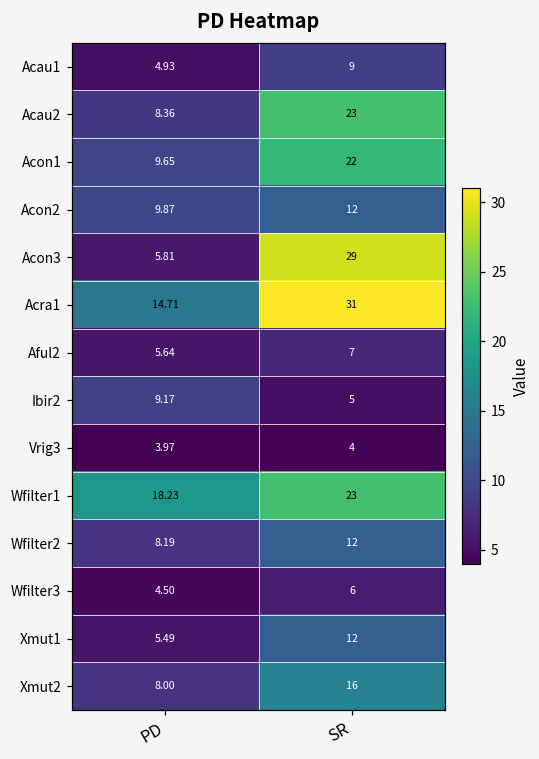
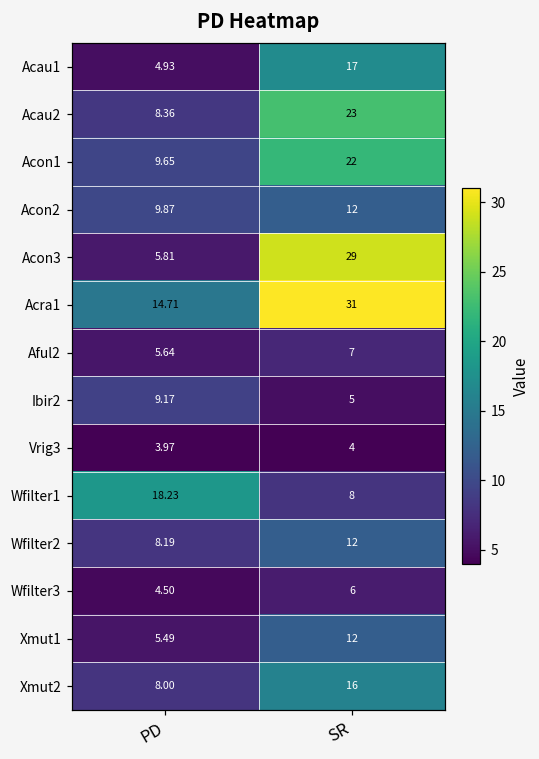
  {
    "Acau1": {
      "PD": 4.93,
-     "SR": 9
+     "SR": 17
    },
    "Acau2": {
      "PD": 8.36,
      "SR": 23
    },
    "Acon1": {
      "PD": 9.65,
      "SR": 22
    },
    "Acon2": {
      "PD": 9.87,
      "SR": 12
    },
    "Acon3": {
      "PD": 5.81,
      "SR": 29
    },
    "Acra1": {
      "PD": 14.71,
      "SR": 31
    },
    "Aful2": {
      "PD": 5.64,
      "SR": 7
    },
    "Ibir2": {
      "PD": 9.17,
      "SR": 5
    },
    "Vrig3": {
      "PD": 3.97,
      "SR": 4
    },
    "Wfilter1": {
      "PD": 18.23,
-     "SR": 23
+     "SR": 8
    },
    "Wfilter2": {
      "PD": 8.19,
      "SR": 12
    },
    "Wfilter3": {
      "PD": 4.50,
      "SR": 6
    },
    "Xmut1": {
      "PD": 5.49,
      "SR": 12
    },
    "Xmut2": {
      "PD": 8.00,
      "SR": 16
    }
  }
